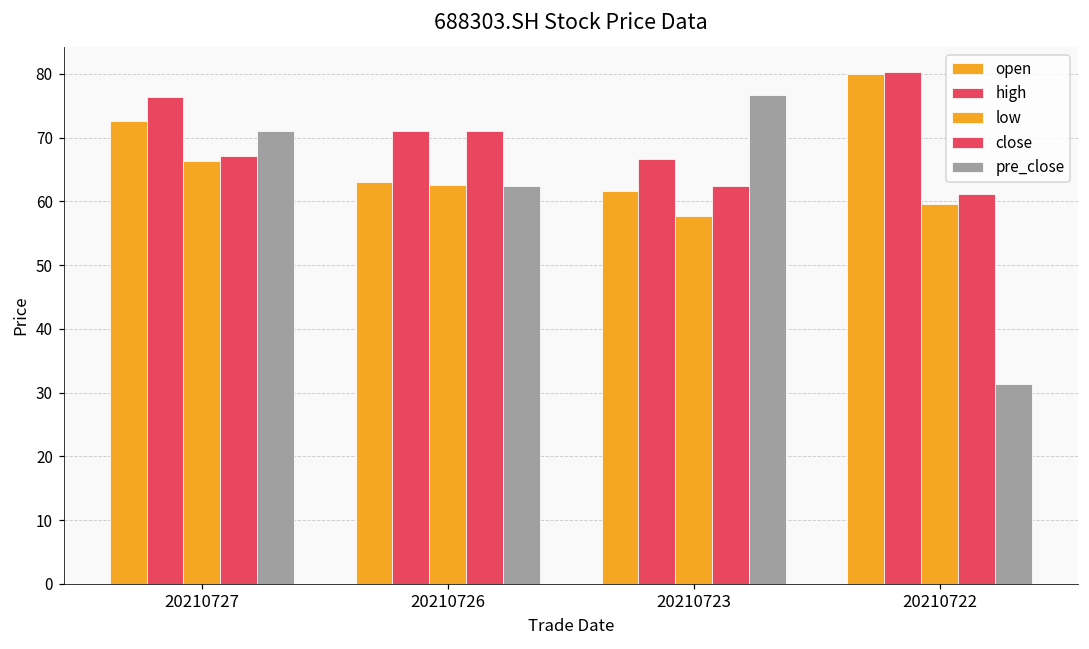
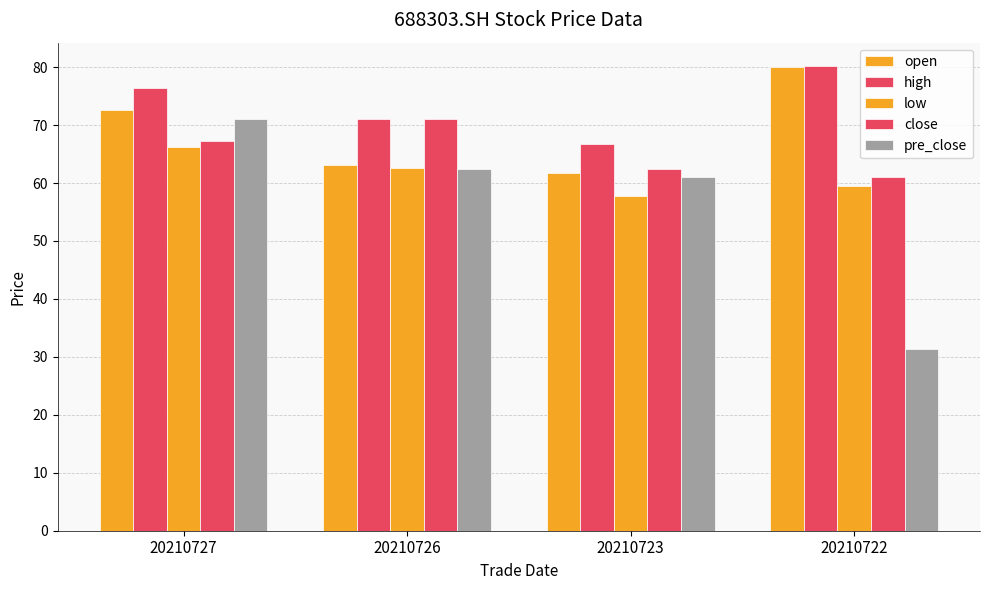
  {
    "pre_close": {
      "20210727": 71,
      "20210726": 62,
-     "20210723": 77,
+     "20210723": 61,
      "20210722": 31
    }
  }
